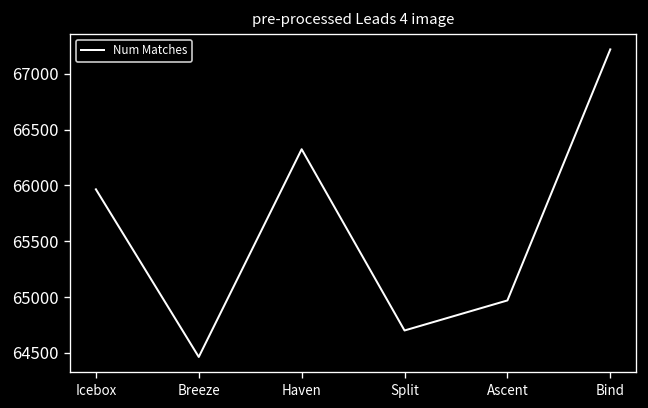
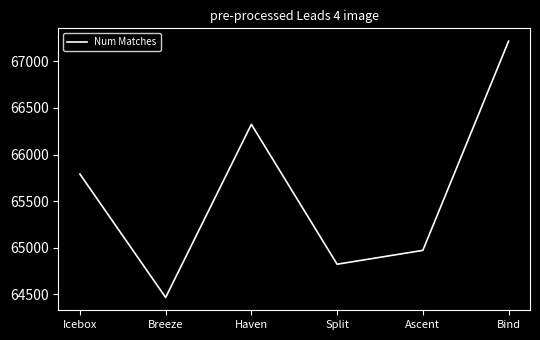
  {
-   "Icebox": 66000,
+   "Icebox": 65800,
    "Breeze": 64500,
    "Haven": 66300,
-   "Split": 64700,
+   "Split": 64800,
    "Ascent": 65000,
    "Bind": 67200
  }
